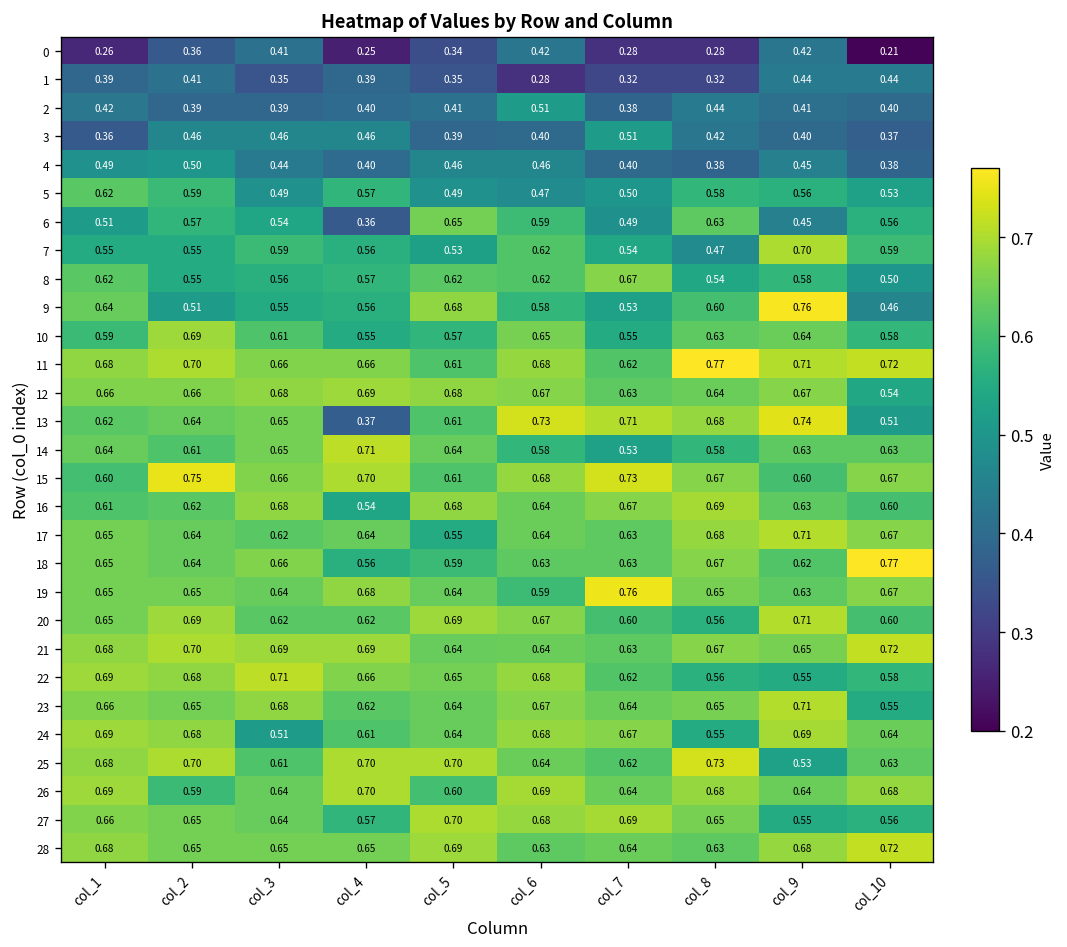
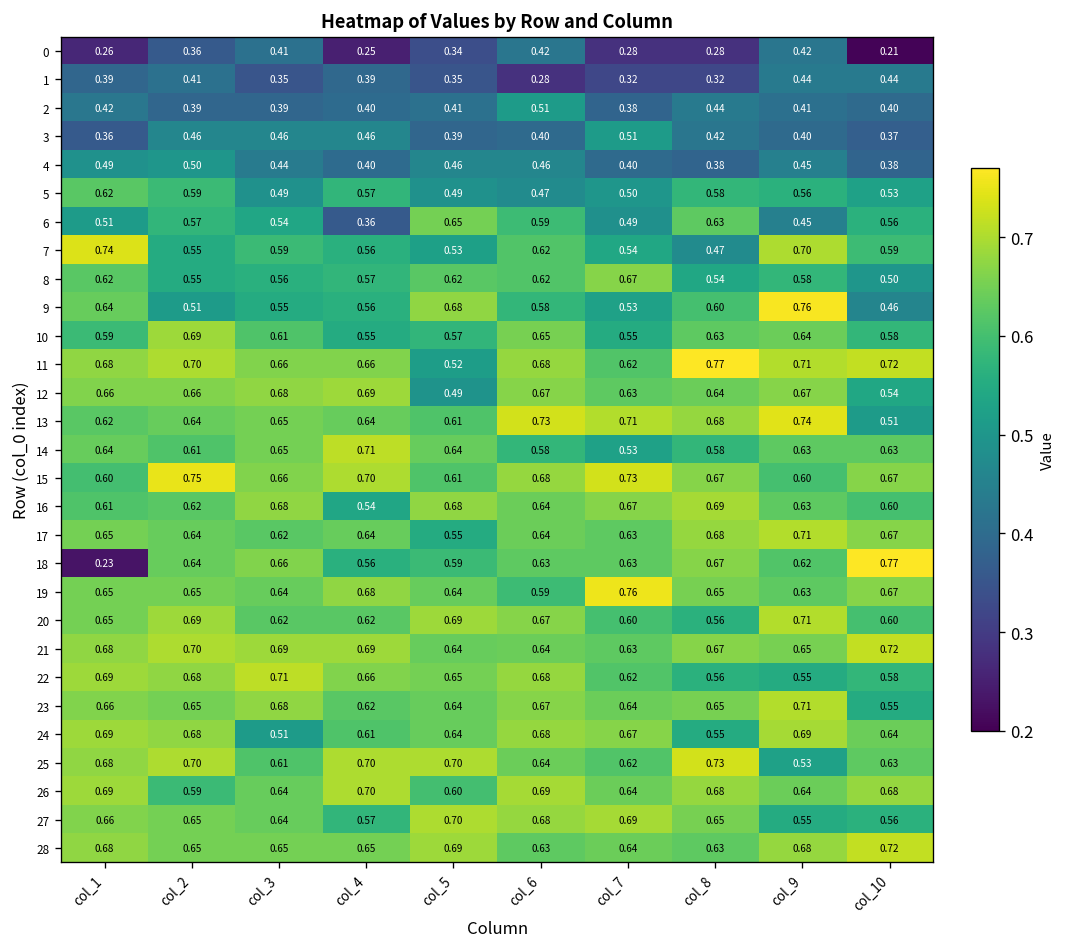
  {
    "7": {
-     "col_1": 0.55,
+     "col_1": 0.74,
      "col_2": 0.55,
      "col_3": 0.59,
      "col_4": 0.56,
      "col_5": 0.53,
      "col_6": 0.62,
      "col_7": 0.54,
      "col_8": 0.47,
      "col_9": 0.70,
      "col_10": 0.59
    },
    "11": {
      "col_1": 0.68,
      "col_2": 0.70,
      "col_3": 0.66,
      "col_4": 0.66,
-     "col_5": 0.61,
+     "col_5": 0.52,
      "col_6": 0.68,
      "col_7": 0.62,
      "col_8": 0.77,
      "col_9": 0.71,
      "col_10": 0.72
    },
    "12": {
      "col_1": 0.66,
      "col_2": 0.66,
      "col_3": 0.68,
      "col_4": 0.69,
-     "col_5": 0.68,
+     "col_5": 0.49,
      "col_6": 0.67,
      "col_7": 0.63,
      "col_8": 0.64,
      "col_9": 0.67,
      "col_10": 0.54
    },
    "13": {
      "col_1": 0.62,
      "col_2": 0.64,
      "col_3": 0.65,
-     "col_4": 0.37,
+     "col_4": 0.64,
      "col_5": 0.61,
      "col_6": 0.73,
      "col_7": 0.71,
      "col_8": 0.68,
      "col_9": 0.74,
      "col_10": 0.51
    },
    "18": {
-     "col_1": 0.65,
+     "col_1": 0.23,
      "col_2": 0.64,
      "col_3": 0.66,
      "col_4": 0.56,
      "col_5": 0.59,
      "col_6": 0.63,
      "col_7": 0.63,
      "col_8": 0.67,
      "col_9": 0.62,
      "col_10": 0.77
    }
  }
